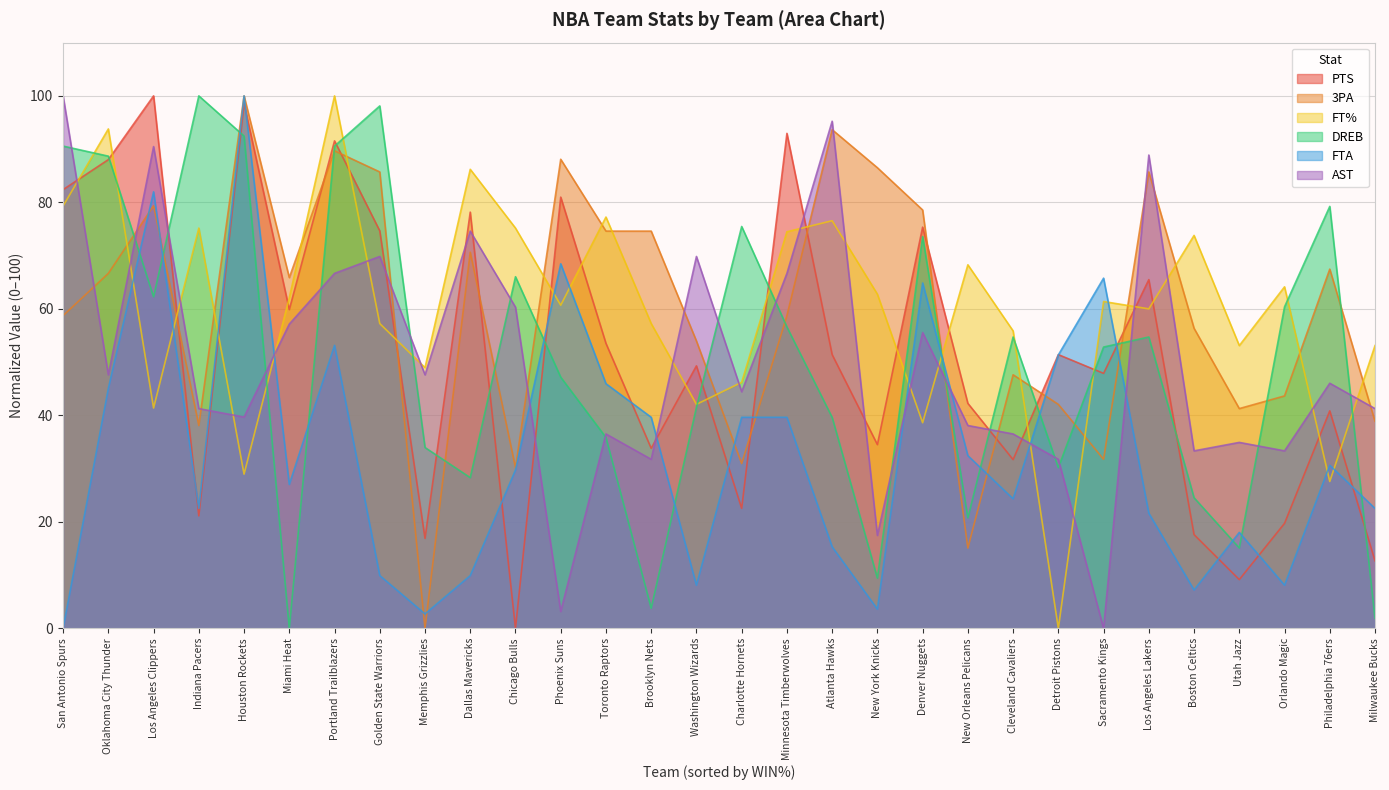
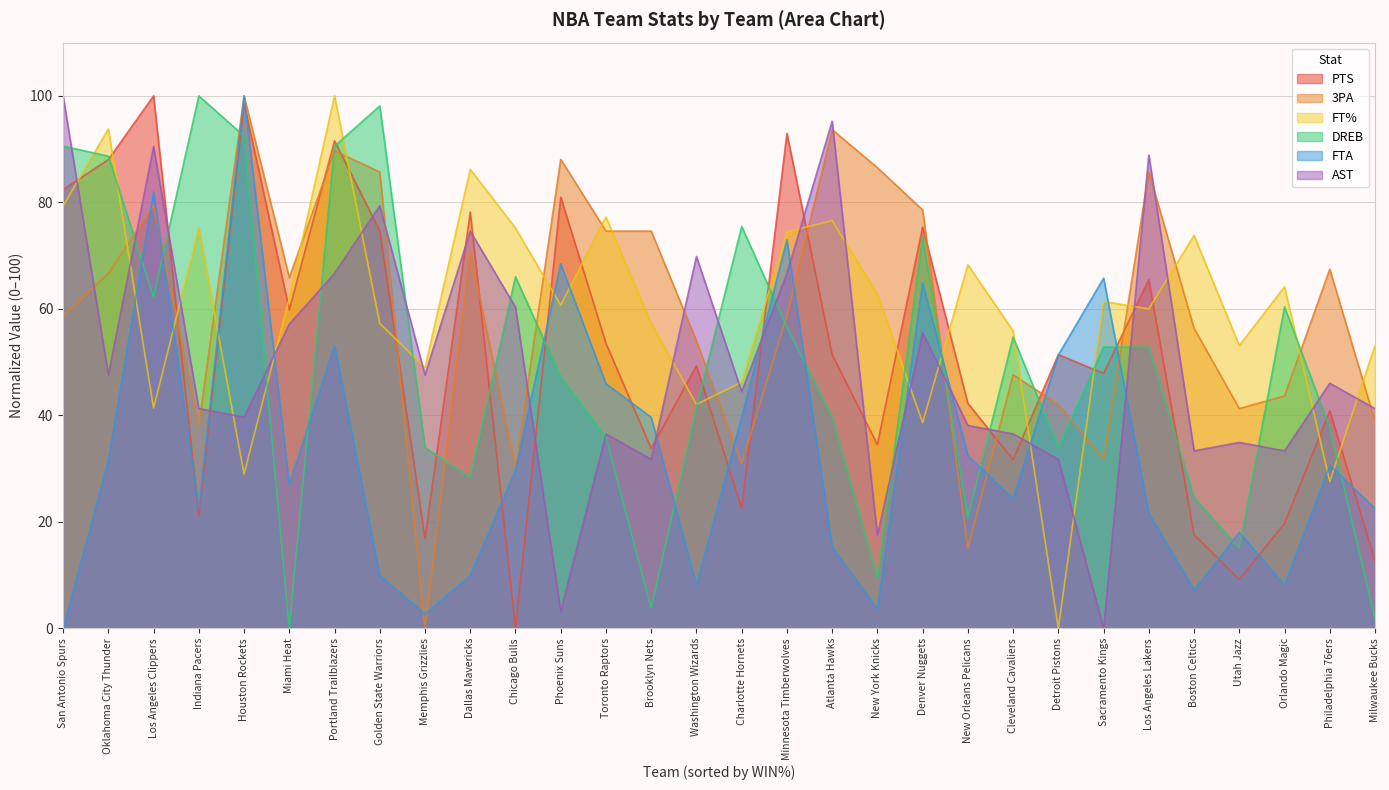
  {
    "DREB": {
      "San Antonio Spurs": 91,
      "Oklahoma City Thunder": 89,
      "Los Angeles Clippers": 62,
      "Indiana Pacers": 100,
      "Houston Rockets": 92,
      "Miami Heat": 0,
      "Portland Trailblazers": 91,
      "Golden State Warriors": 98,
      "Memphis Grizzlies": 34,
      "Dallas Mavericks": 28,
      "Chicago Bulls": 66,
      "Phoenix Suns": 47,
      "Toronto Raptors": 36,
      "Brooklyn Nets": 4,
      "Washington Wizards": 42,
      "Charlotte Hornets": 75,
      "Minnesota Timberwolves": 57,
      "Atlanta Hawks": 40,
      "New York Knicks": 9,
      "Denver Nuggets": 74,
      "New Orleans Pelicans": 21,
      "Cleveland Cavaliers": 55,
-     "Detroit Pistons": 30,
+     "Detroit Pistons": 34,
      "Sacramento Kings": 53,
-     "Los Angeles Lakers": 55,
+     "Los Angeles Lakers": 53,
      "Boston Celtics": 25,
      "Utah Jazz": 15,
      "Orlando Magic": 60,
-     "Philadelphia 76ers": 79,
+     "Philadelphia 76ers": 38,
      "Milwaukee Bucks": 2
    },
    "FTA": {
      "San Antonio Spurs": 0,
-     "Oklahoma City Thunder": 45,
+     "Oklahoma City Thunder": 32,
      "Los Angeles Clippers": 82,
      "Indiana Pacers": 23,
      "Miami Heat": 27,
      "Portland Trailblazers": 53,
      "Golden State Warriors": 10,
      "Memphis Grizzlies": 3,
      "Dallas Mavericks": 10,
      "Phoenix Suns": 68,
      "Toronto Raptors": 46,
      "Brooklyn Nets": 40,
      "Washington Wizards": 8,
      "Charlotte Hornets": 40,
-     "Minnesota Timberwolves": 40,
+     "Minnesota Timberwolves": 73,
      "Atlanta Hawks": 15,
      "New York Knicks": 4,
      "Denver Nuggets": 65,
      "New Orleans Pelicans": 32,
      "Cleveland Cavaliers": 24,
      "Sacramento Kings": 66,
      "Los Angeles Lakers": 22,
      "Boston Celtics": 7,
      "Utah Jazz": 18,
      "Orlando Magic": 8,
      "Philadelphia 76ers": 31,
      "Milwaukee Bucks": 23
    },
    "AST": {
      "San Antonio Spurs": 100,
      "Oklahoma City Thunder": 48,
      "Los Angeles Clippers": 90,
      "Indiana Pacers": 41,
      "Houston Rockets": 40,
      "Miami Heat": 57,
      "Portland Trailblazers": 67,
-     "Golden State Warriors": 70,
+     "Golden State Warriors": 79,
      "Memphis Grizzlies": 48,
      "Dallas Mavericks": 75,
      "Chicago Bulls": 60,
      "Phoenix Suns": 3,
      "Toronto Raptors": 37,
      "Brooklyn Nets": 32,
      "Washington Wizards": 70,
      "Charlotte Hornets": 44,
      "Minnesota Timberwolves": 67,
      "Atlanta Hawks": 95,
      "New York Knicks": 17,
      "Denver Nuggets": 56,
      "New Orleans Pelicans": 38,
      "Cleveland Cavaliers": 37,
      "Detroit Pistons": 32,
      "Sacramento Kings": 0,
      "Los Angeles Lakers": 89,
      "Boston Celtics": 33,
      "Utah Jazz": 35,
      "Orlando Magic": 33,
      "Philadelphia 76ers": 46,
      "Milwaukee Bucks": 41
    }
  }
